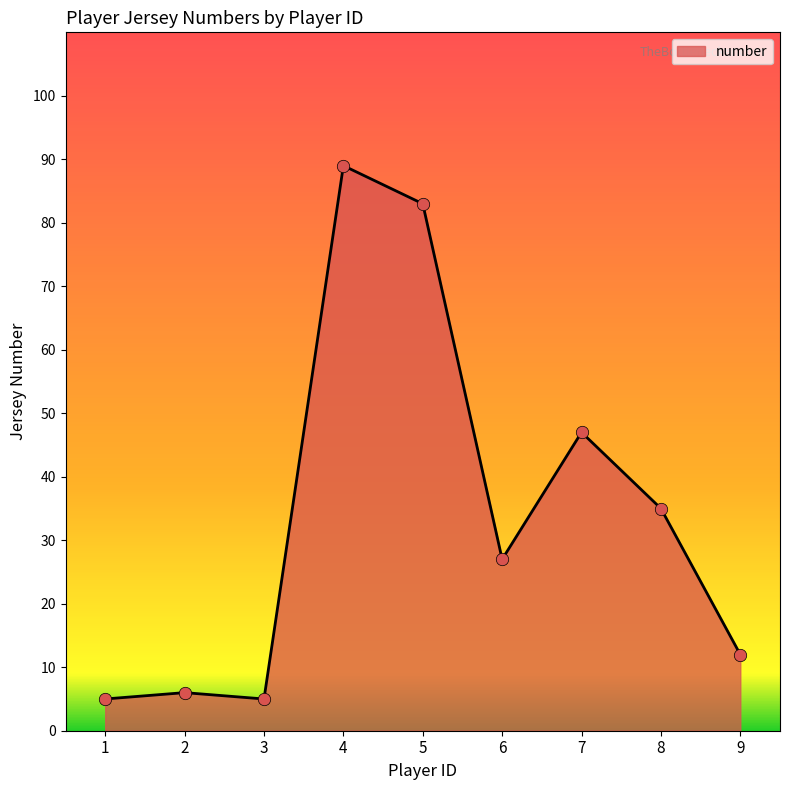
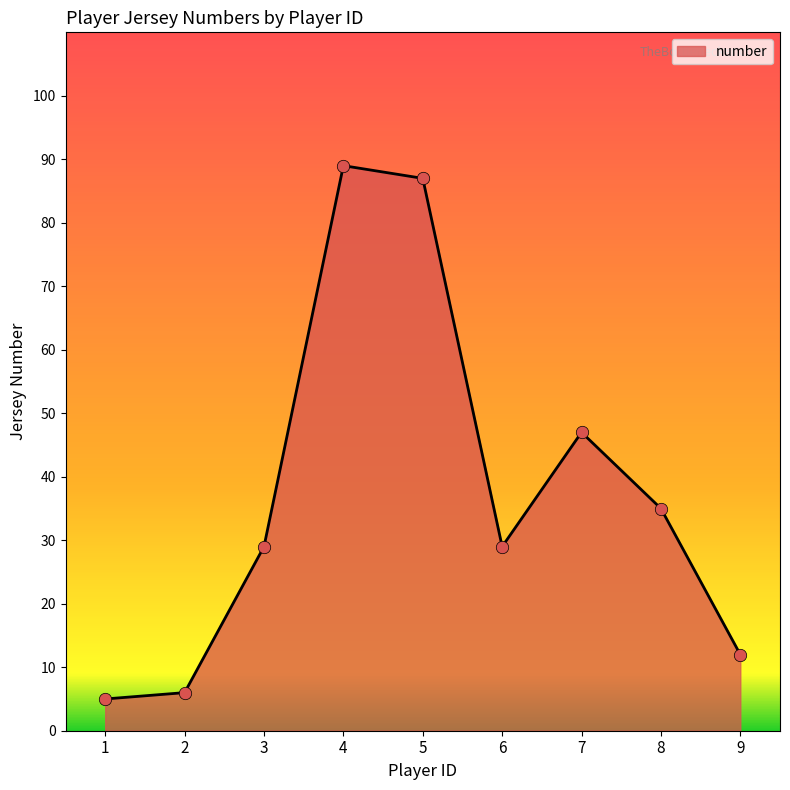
  {
    "1": 5,
    "2": 6,
-   "3": 5,
+   "3": 29,
    "4": 89,
-   "5": 83,
-   "6": 27,
+   "5": 87,
+   "6": 29,
    "7": 47,
    "8": 35,
    "9": 12
  }
